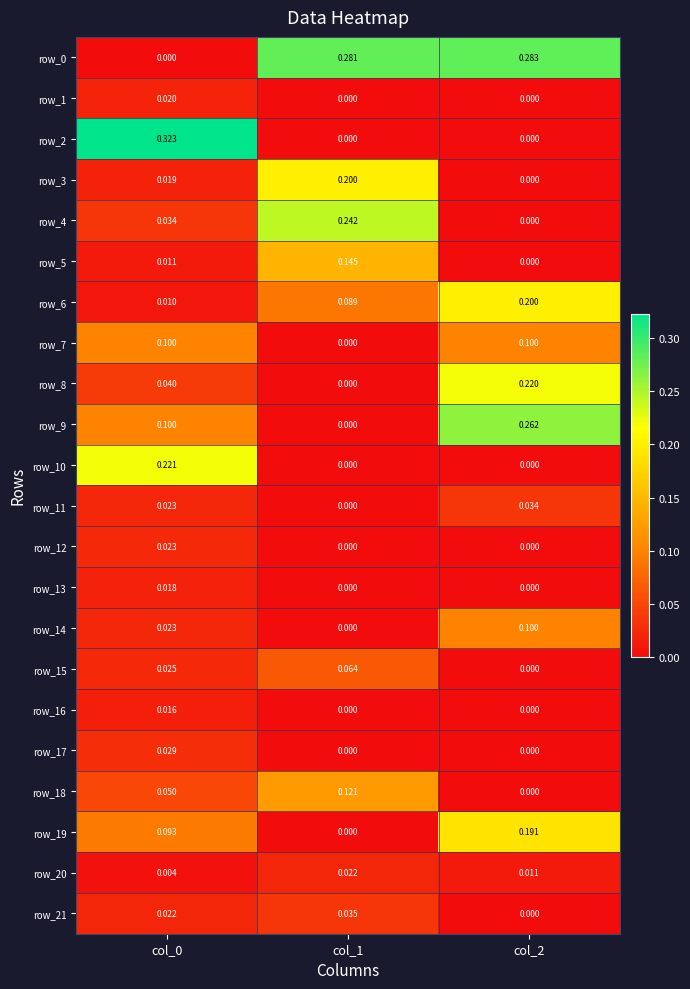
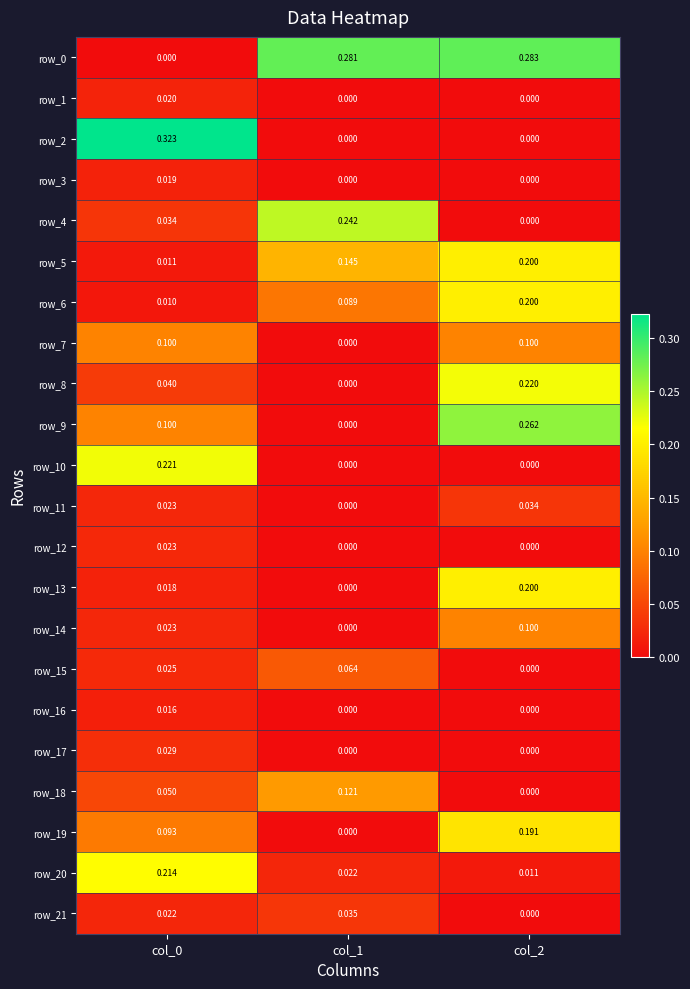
  {
    "row_0": {
      "col_0": 0.000,
      "col_1": 0.281,
      "col_2": 0.283
    },
    "row_1": {
      "col_0": 0.020,
      "col_1": 0.000,
      "col_2": 0.000
    },
    "row_2": {
      "col_0": 0.323,
      "col_1": 0.000,
      "col_2": 0.000
    },
    "row_3": {
      "col_0": 0.019,
-     "col_1": 0.200,
+     "col_1": 0.000,
      "col_2": 0.000
    },
    "row_4": {
      "col_0": 0.034,
      "col_1": 0.242,
      "col_2": 0.000
    },
    "row_5": {
      "col_0": 0.011,
      "col_1": 0.145,
-     "col_2": 0.000
+     "col_2": 0.200
    },
    "row_6": {
      "col_0": 0.010,
      "col_1": 0.089,
      "col_2": 0.200
    },
    "row_7": {
      "col_0": 0.100,
      "col_1": 0.000,
      "col_2": 0.100
    },
    "row_8": {
      "col_0": 0.040,
      "col_1": 0.000,
      "col_2": 0.220
    },
    "row_9": {
      "col_0": 0.100,
      "col_1": 0.000,
      "col_2": 0.262
    },
    "row_10": {
      "col_0": 0.221,
      "col_1": 0.000,
      "col_2": 0.000
    },
    "row_11": {
      "col_0": 0.023,
      "col_1": 0.000,
      "col_2": 0.034
    },
    "row_12": {
      "col_0": 0.023,
      "col_1": 0.000,
      "col_2": 0.000
    },
    "row_13": {
      "col_0": 0.018,
      "col_1": 0.000,
-     "col_2": 0.000
+     "col_2": 0.200
    },
    "row_14": {
      "col_0": 0.023,
      "col_1": 0.000,
      "col_2": 0.100
    },
    "row_15": {
      "col_0": 0.025,
      "col_1": 0.064,
      "col_2": 0.000
    },
    "row_16": {
      "col_0": 0.016,
      "col_1": 0.000,
      "col_2": 0.000
    },
    "row_17": {
      "col_0": 0.029,
      "col_1": 0.000,
      "col_2": 0.000
    },
    "row_18": {
      "col_0": 0.050,
      "col_1": 0.121,
      "col_2": 0.000
    },
    "row_19": {
      "col_0": 0.093,
      "col_1": 0.000,
      "col_2": 0.191
    },
    "row_20": {
-     "col_0": 0.004,
+     "col_0": 0.214,
      "col_1": 0.022,
      "col_2": 0.011
    },
    "row_21": {
      "col_0": 0.022,
      "col_1": 0.035,
      "col_2": 0.000
    }
  }
